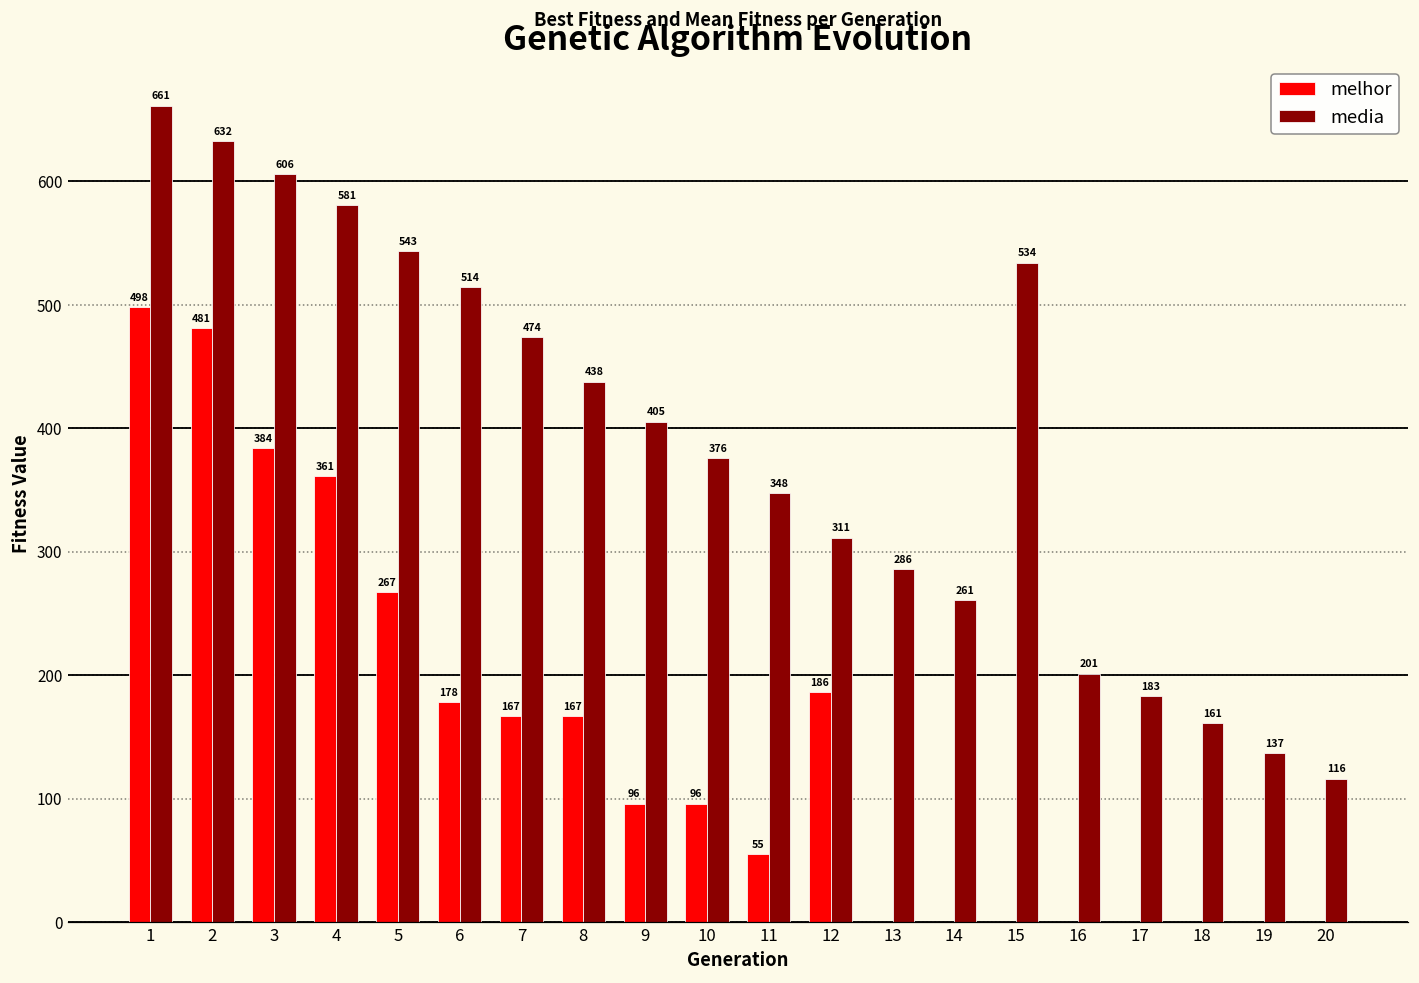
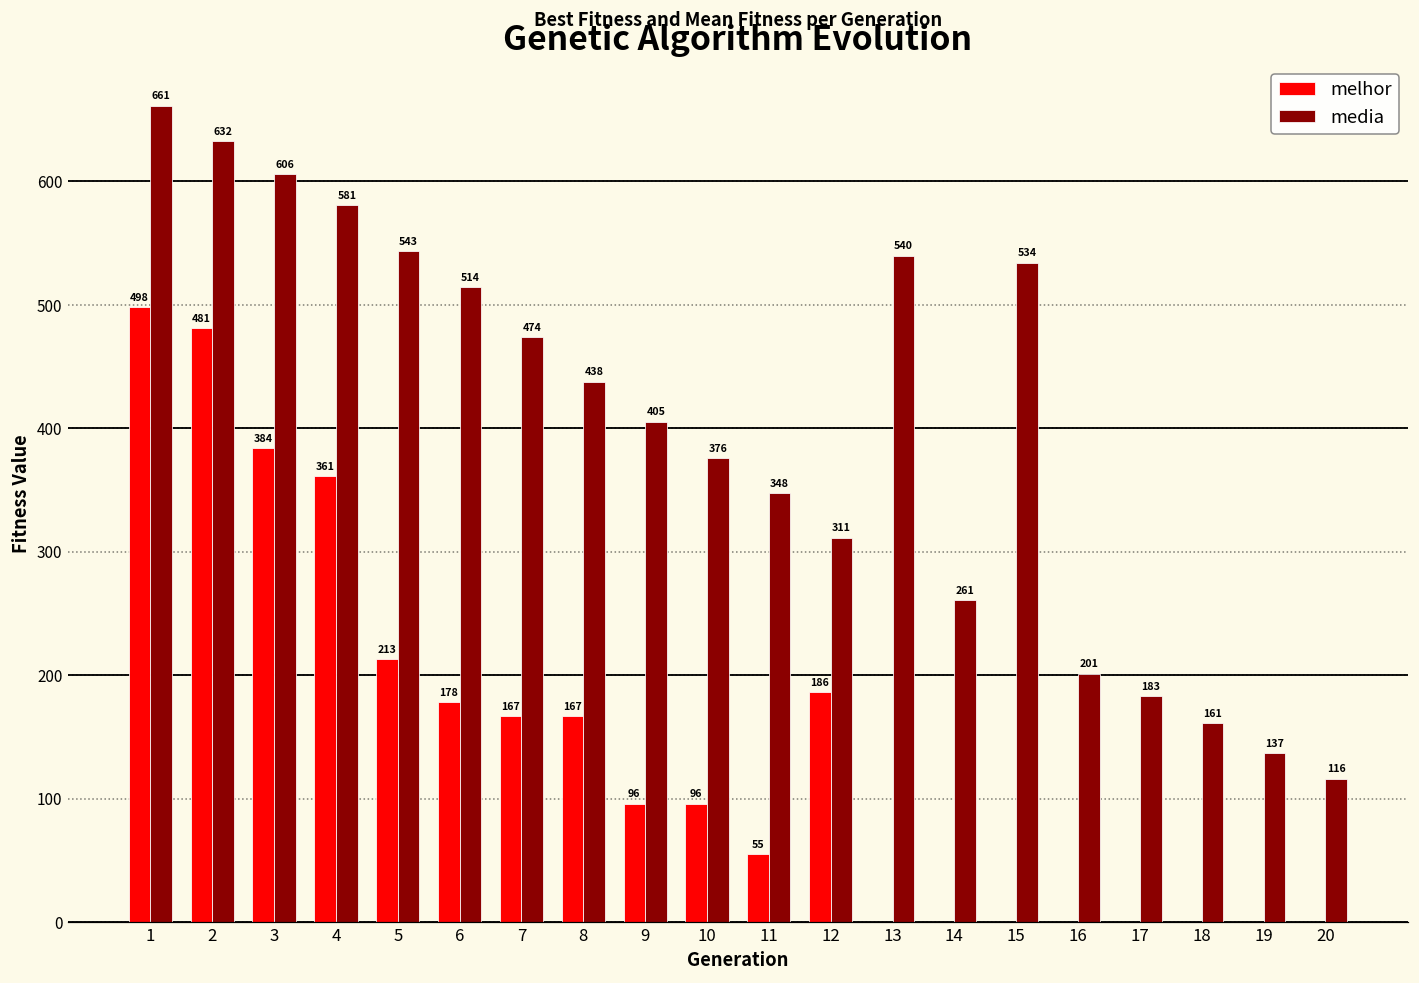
  {
    "melhor": {
      "1": 498,
      "2": 481,
      "3": 384,
      "4": 361,
-     "5": 267,
+     "5": 213,
      "6": 178,
      "7": 167,
      "8": 167,
      "9": 96,
      "10": 96,
      "11": 55,
      "12": 186
    },
    "media": {
      "1": 661,
      "2": 632,
      "3": 606,
      "4": 581,
      "5": 543,
      "6": 514,
      "7": 474,
      "8": 438,
      "9": 405,
      "10": 376,
      "11": 348,
      "12": 311,
-     "13": 286,
+     "13": 540,
      "14": 261,
      "15": 534,
      "16": 201,
      "17": 183,
      "18": 161,
      "19": 137,
      "20": 116
    }
  }
